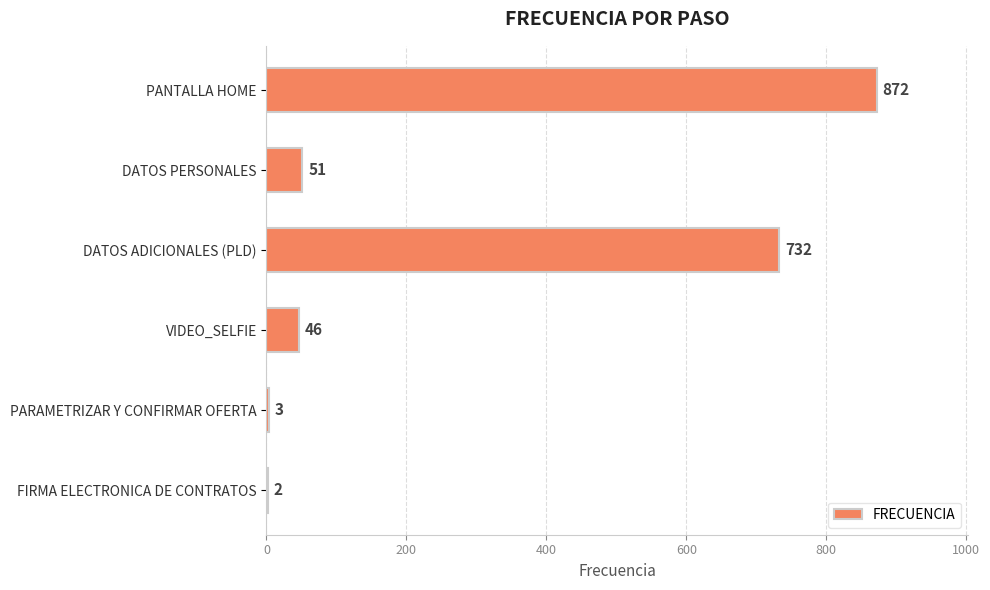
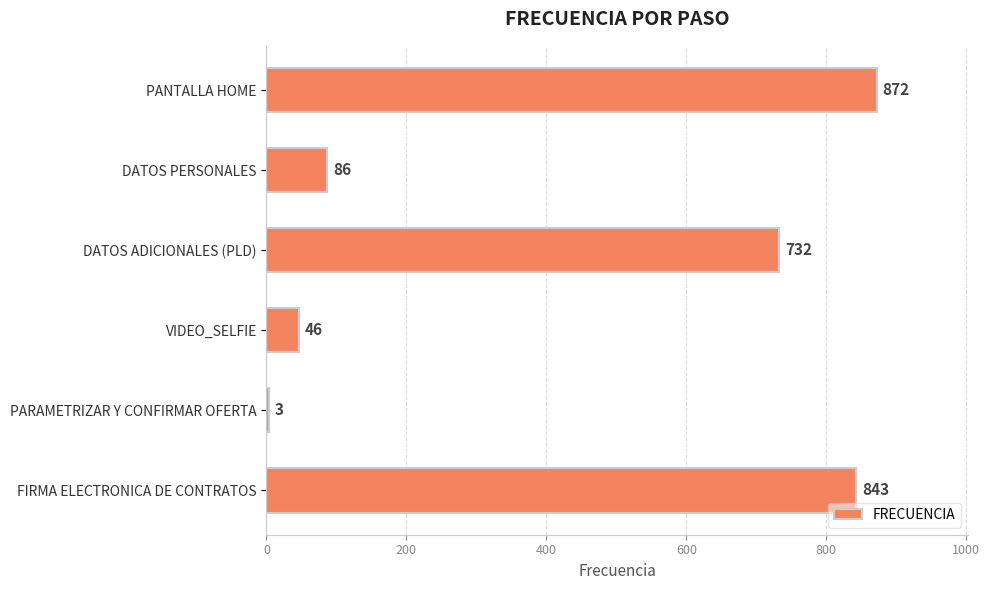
  {
    "PANTALLA HOME": 872,
-   "DATOS PERSONALES": 51,
+   "DATOS PERSONALES": 86,
    "DATOS ADICIONALES (PLD)": 732,
    "VIDEO_SELFIE": 46,
    "PARAMETRIZAR Y CONFIRMAR OFERTA": 3,
-   "FIRMA ELECTRONICA DE CONTRATOS": 2
+   "FIRMA ELECTRONICA DE CONTRATOS": 843
  }
